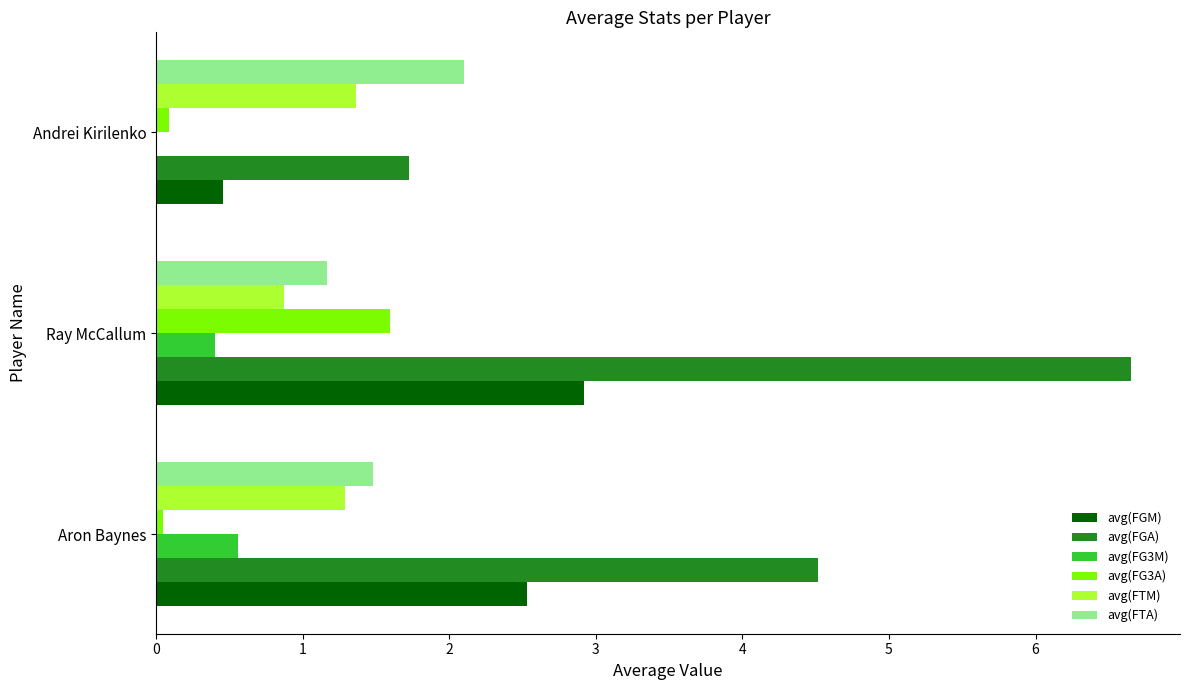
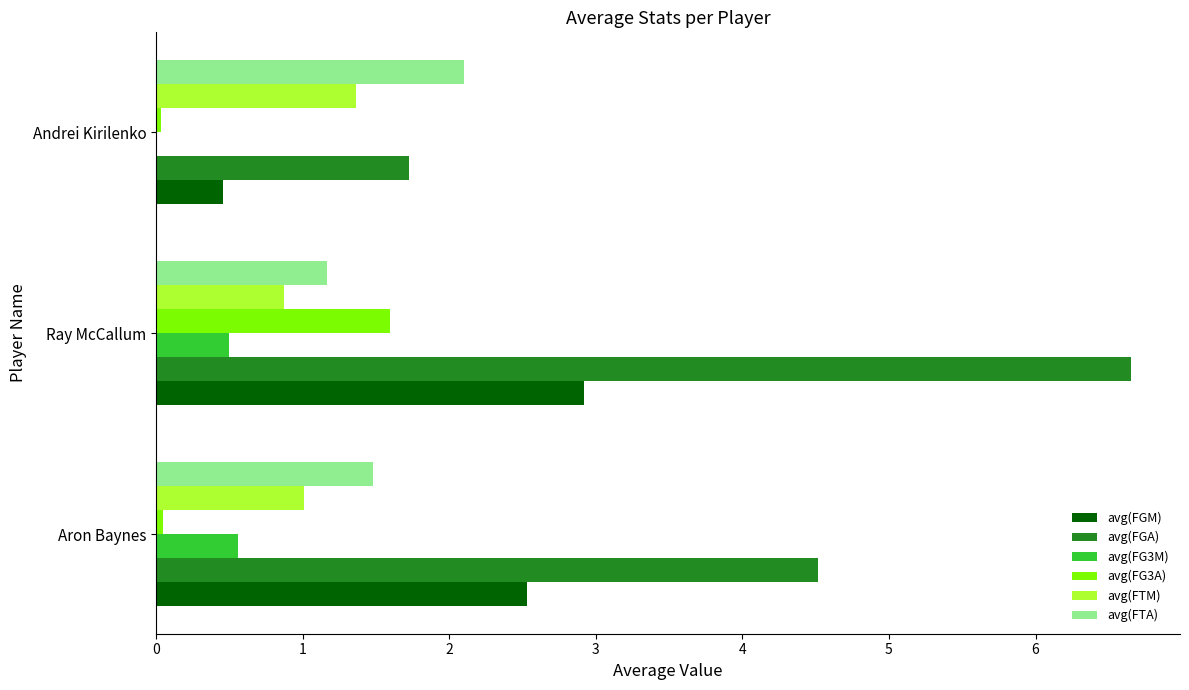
  {
    "avg(FGM)": {
      "Andrei Kirilenko": 0.45,
      "Ray McCallum": 2.92,
      "Aron Baynes": 2.53
    },
    "avg(FGA)": {
      "Andrei Kirilenko": 1.73,
      "Ray McCallum": 6.65,
      "Aron Baynes": 4.52
    },
    "avg(FG3M)": {
      "Andrei Kirilenko": 0.0,
-     "Ray McCallum": 0.4,
+     "Ray McCallum": 0.5,
      "Aron Baynes": 0.56
    },
    "avg(FG3A)": {
-     "Andrei Kirilenko": 0.09,
+     "Andrei Kirilenko": 0.03,
      "Ray McCallum": 1.60,
      "Aron Baynes": 0.05
    },
    "avg(FTM)": {
      "Andrei Kirilenko": 1.36,
      "Ray McCallum": 0.87,
-     "Aron Baynes": 1.29
+     "Aron Baynes": 1.01
    },
    "avg(FTA)": {
      "Andrei Kirilenko": 2.10,
      "Ray McCallum": 1.17,
      "Aron Baynes": 1.48
    }
  }
